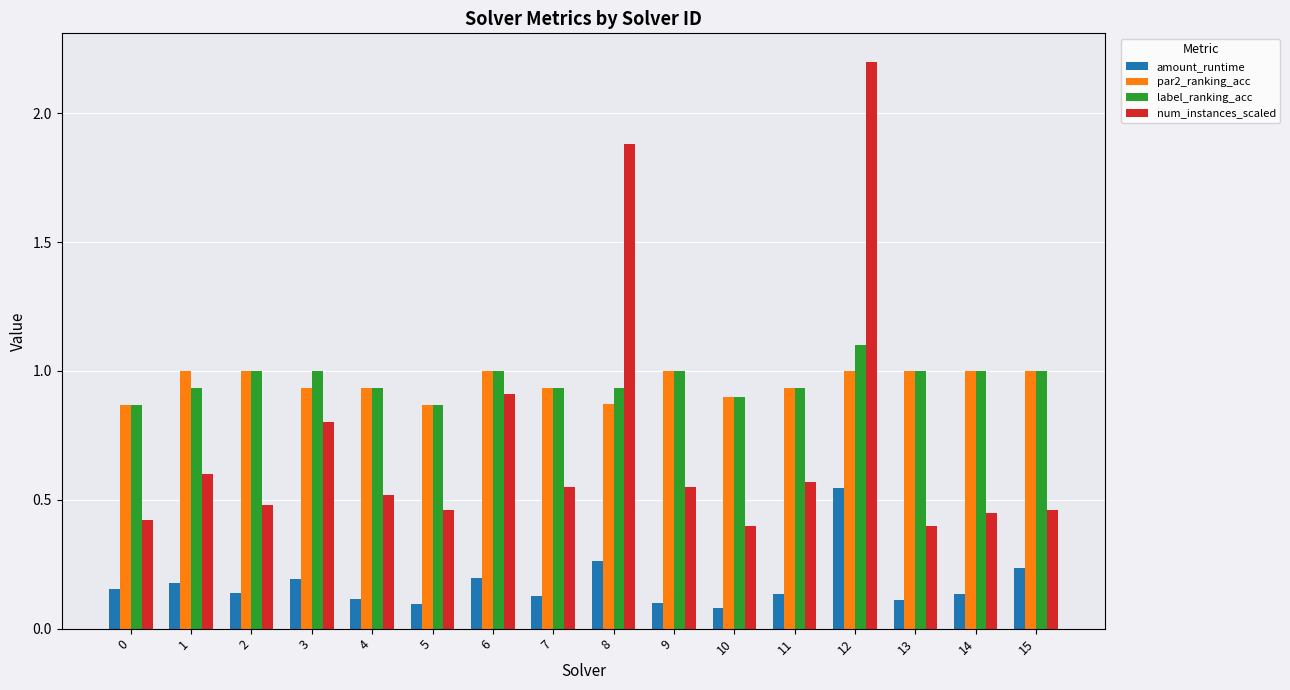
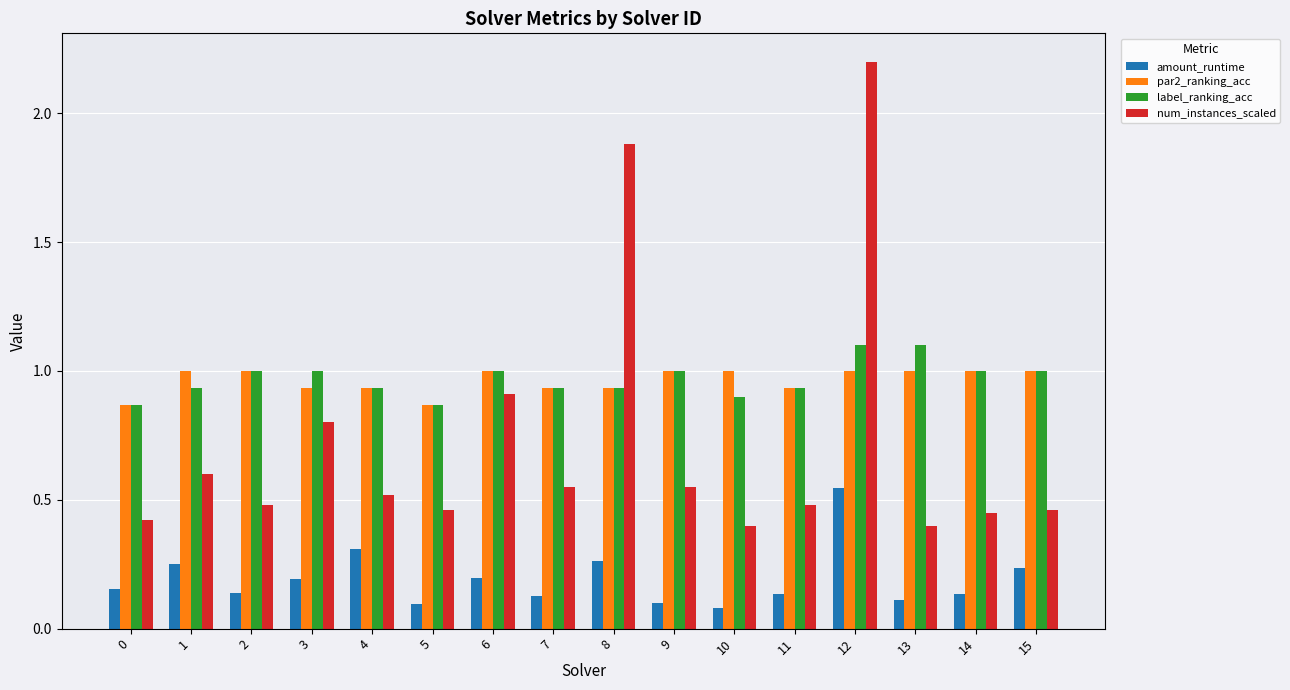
  {
    "amount_runtime": {
      "0": 0.15,
-     "1": 0.18,
+     "1": 0.25,
      "2": 0.14,
      "3": 0.19,
-     "4": 0.12,
+     "4": 0.31,
      "5": 0.10,
      "6": 0.20,
      "7": 0.13,
      "8": 0.26,
      "9": 0.10,
      "10": 0.08,
      "11": 0.13,
      "12": 0.55,
      "13": 0.11,
      "14": 0.13,
      "15": 0.23
    },
    "par2_ranking_acc": {
      "0": 0.87,
      "1": 1.00,
      "2": 1.00,
      "3": 0.93,
      "4": 0.93,
      "5": 0.87,
      "6": 1.00,
      "7": 0.93,
-     "8": 0.87,
+     "8": 0.93,
      "9": 1.00,
-     "10": 0.9,
+     "10": 1.0,
      "11": 0.93,
      "12": 1.00,
      "13": 1.00,
      "14": 1.00,
      "15": 1.00
    },
    "label_ranking_acc": {
      "0": 0.87,
      "1": 0.93,
      "2": 1.0,
      "3": 1.0,
      "4": 0.93,
      "5": 0.87,
      "6": 1.0,
      "7": 0.93,
      "8": 0.93,
      "9": 1.0,
      "10": 0.9,
      "11": 0.93,
      "12": 1.1,
-     "13": 1.0,
+     "13": 1.1,
      "14": 1.0,
      "15": 1.0
    },
    "num_instances_scaled": {
      "0": 0.42,
      "1": 0.60,
      "2": 0.48,
      "3": 0.80,
      "4": 0.52,
      "5": 0.46,
      "6": 0.91,
      "7": 0.55,
      "8": 1.88,
      "9": 0.55,
      "10": 0.40,
-     "11": 0.57,
+     "11": 0.48,
      "12": 2.20,
      "13": 0.40,
      "14": 0.45,
      "15": 0.46
    }
  }
